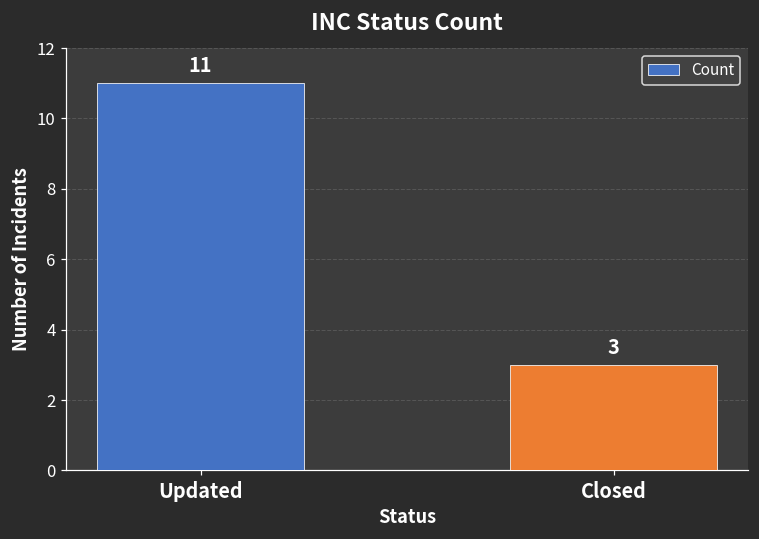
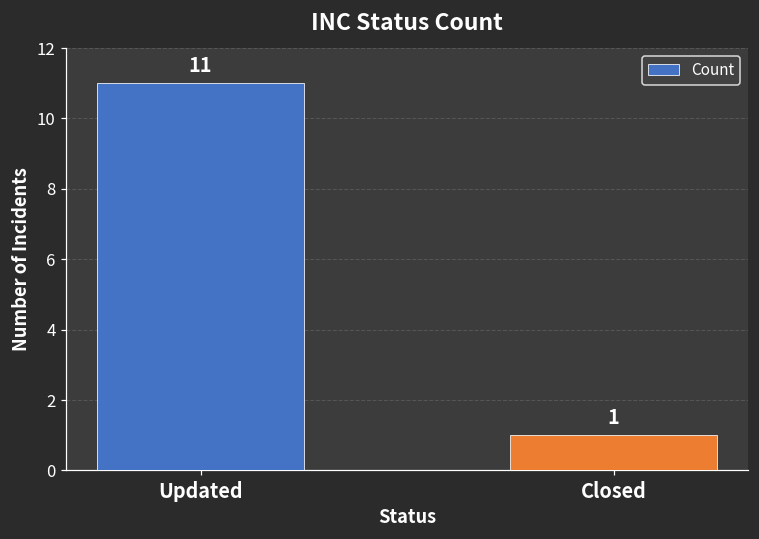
  {
    "Updated": 11,
-   "Closed": 3
+   "Closed": 1
  }
